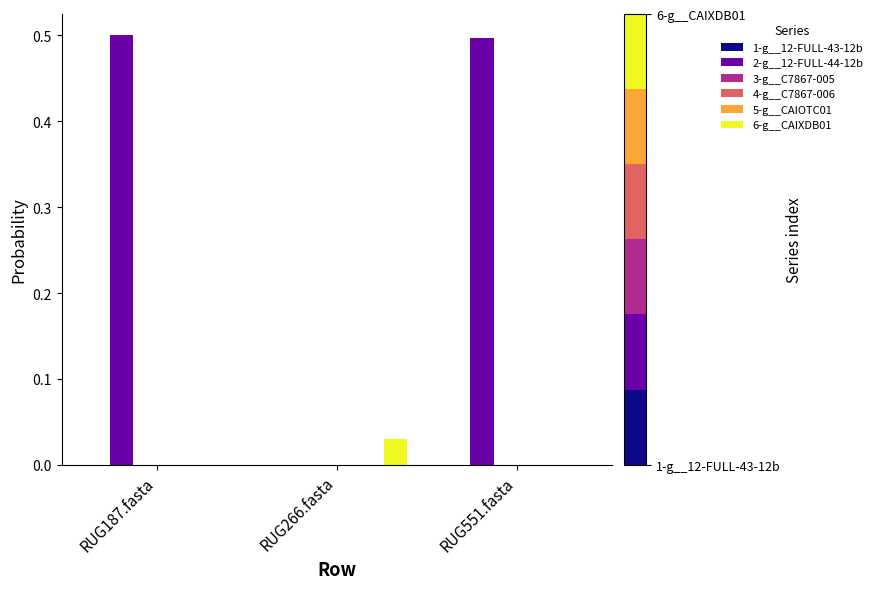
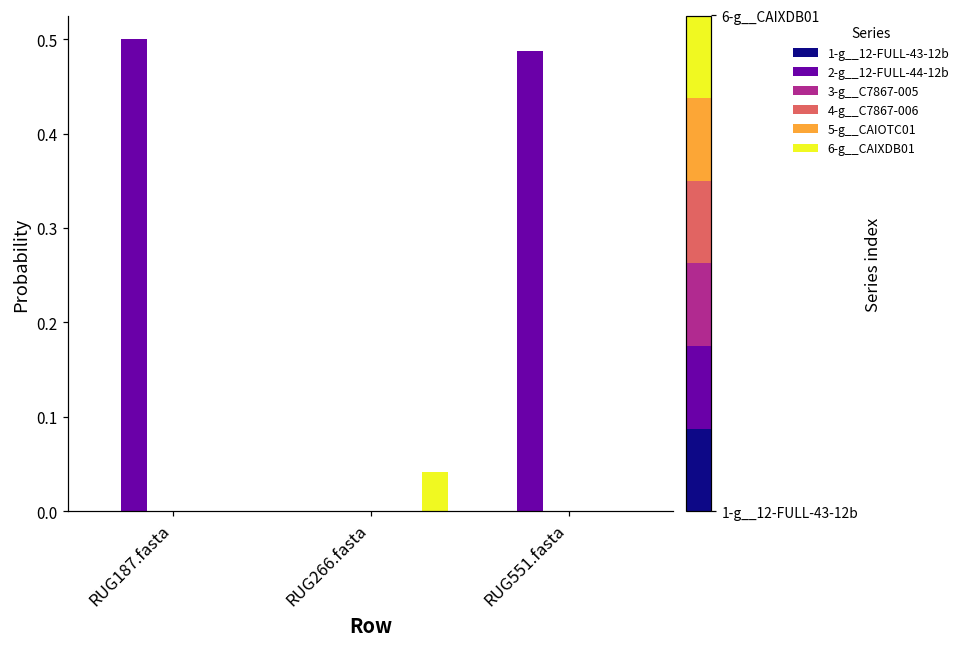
  {
    "2-g__12-FULL-44-12b": {
      "RUG187.fasta": 0.50,
-     "RUG551.fasta": 0.50
+     "RUG551.fasta": 0.49
    },
    "6-g__CAIXDB01": {
-     "RUG266.fasta": 0.03
+     "RUG266.fasta": 0.04
    }
  }
